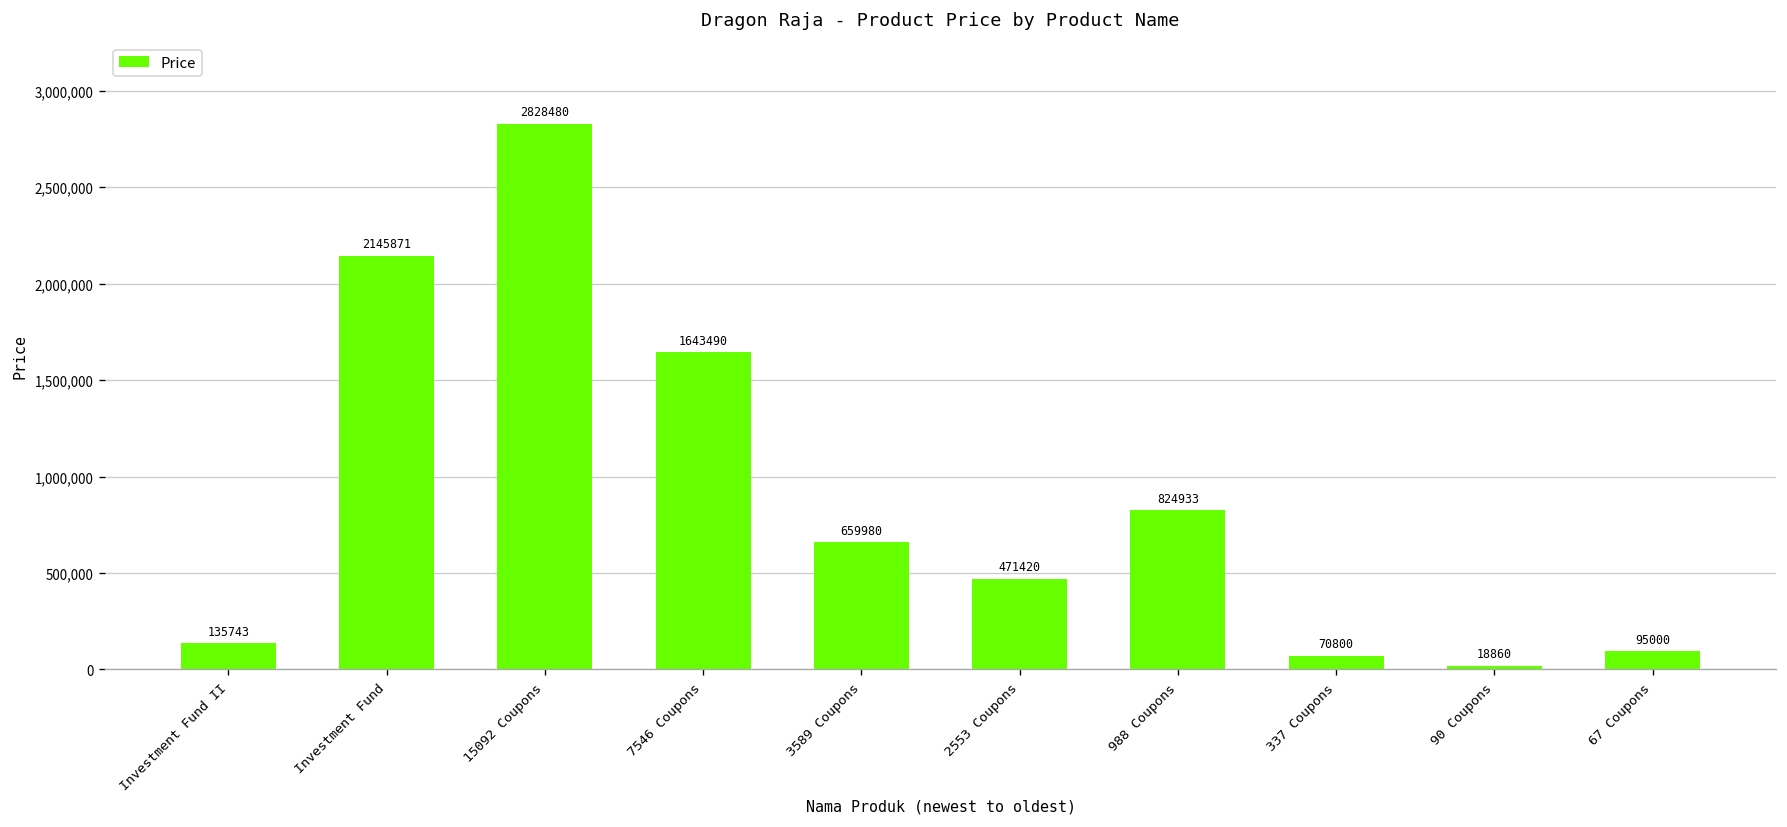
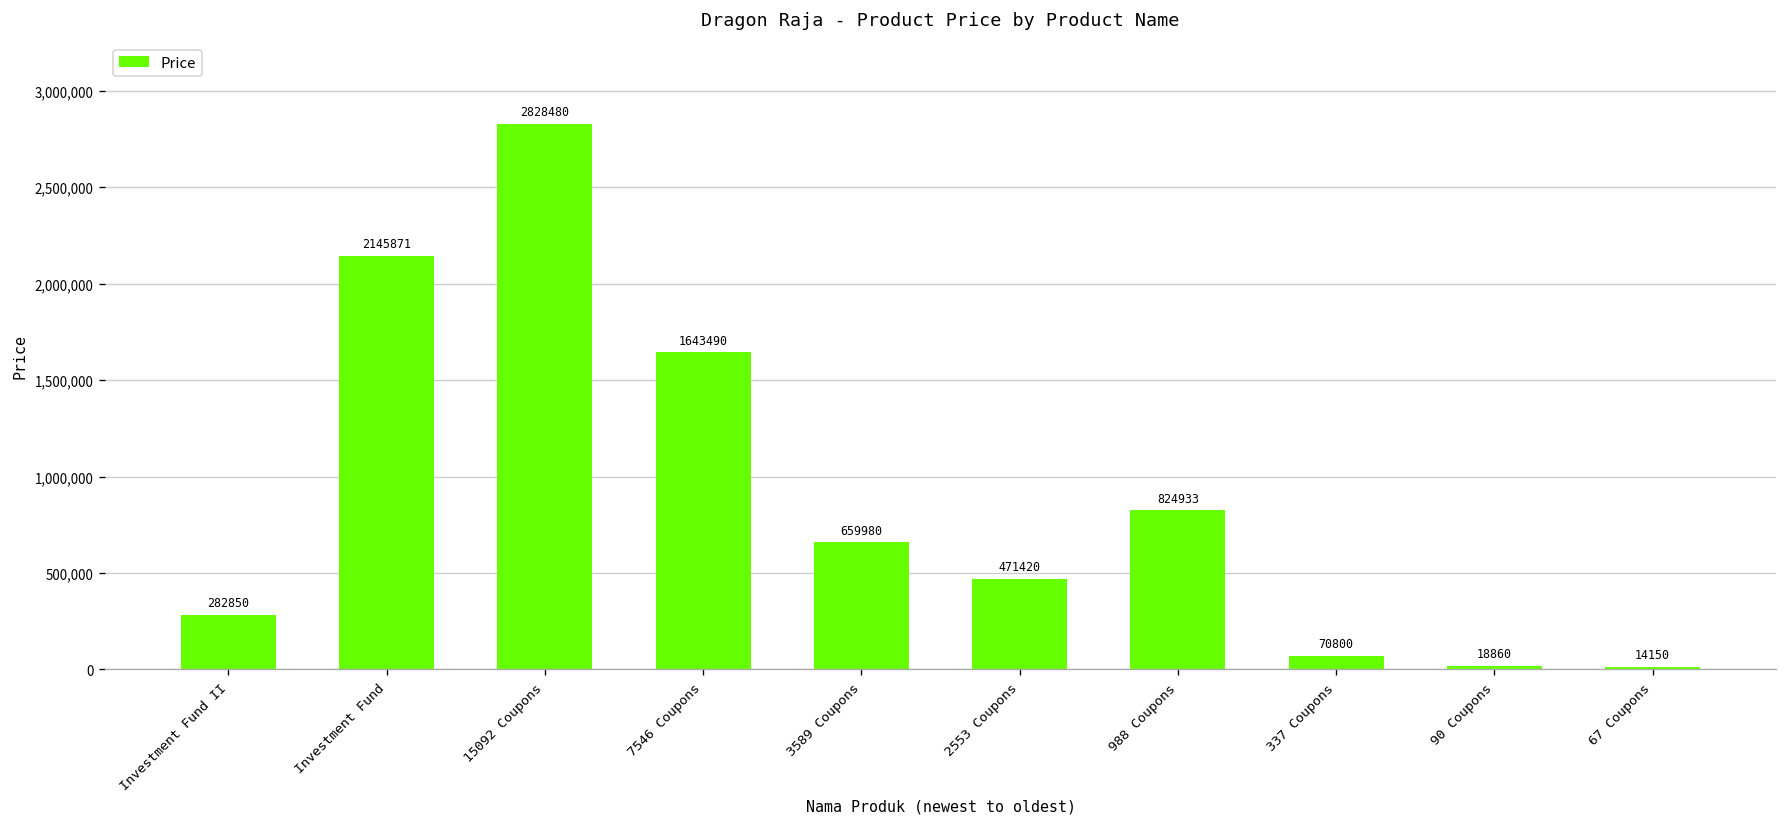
  {
-   "Investment Fund II": 135743,
+   "Investment Fund II": 282850,
    "Investment Fund": 2145871,
    "15092 Coupons": 2828480,
    "7546 Coupons": 1643490,
    "3589 Coupons": 659980,
    "2553 Coupons": 471420,
    "988 Coupons": 824933,
    "337 Coupons": 70800,
    "90 Coupons": 18860,
-   "67 Coupons": 95000
+   "67 Coupons": 14150
  }
